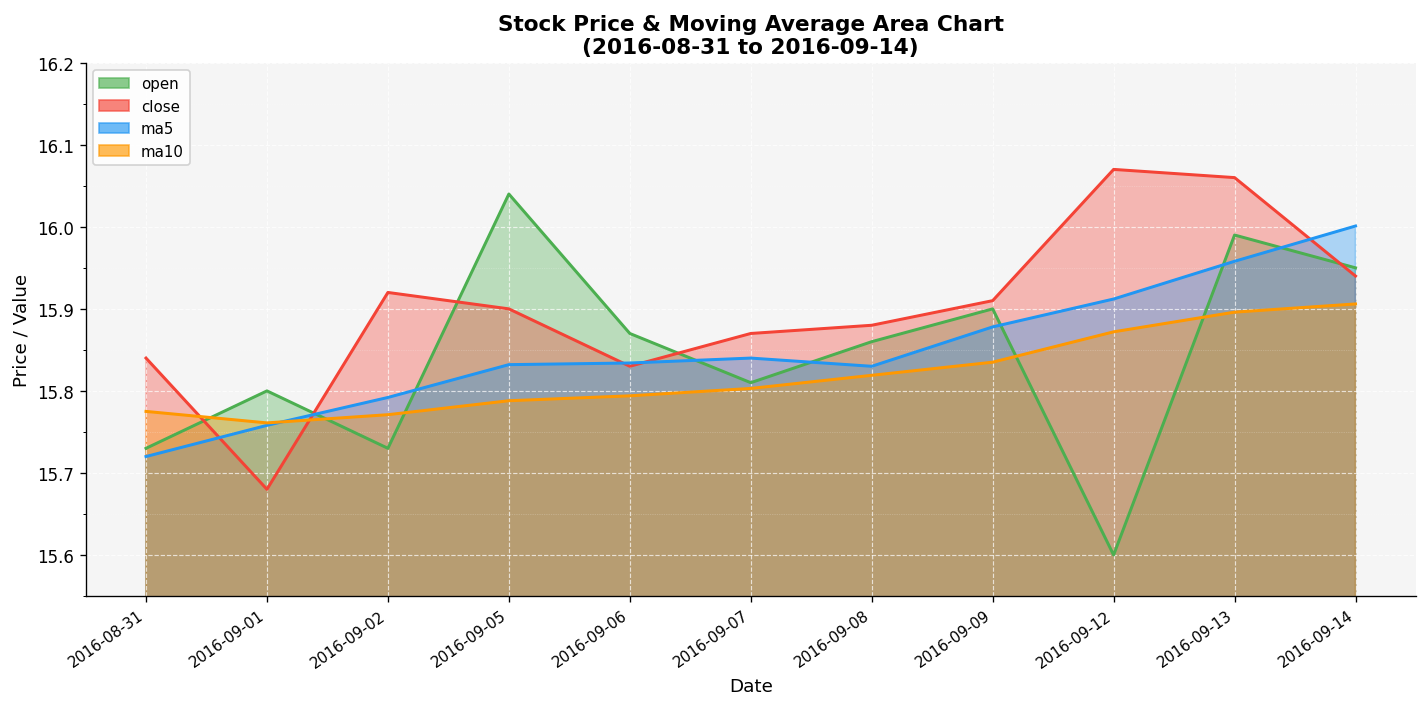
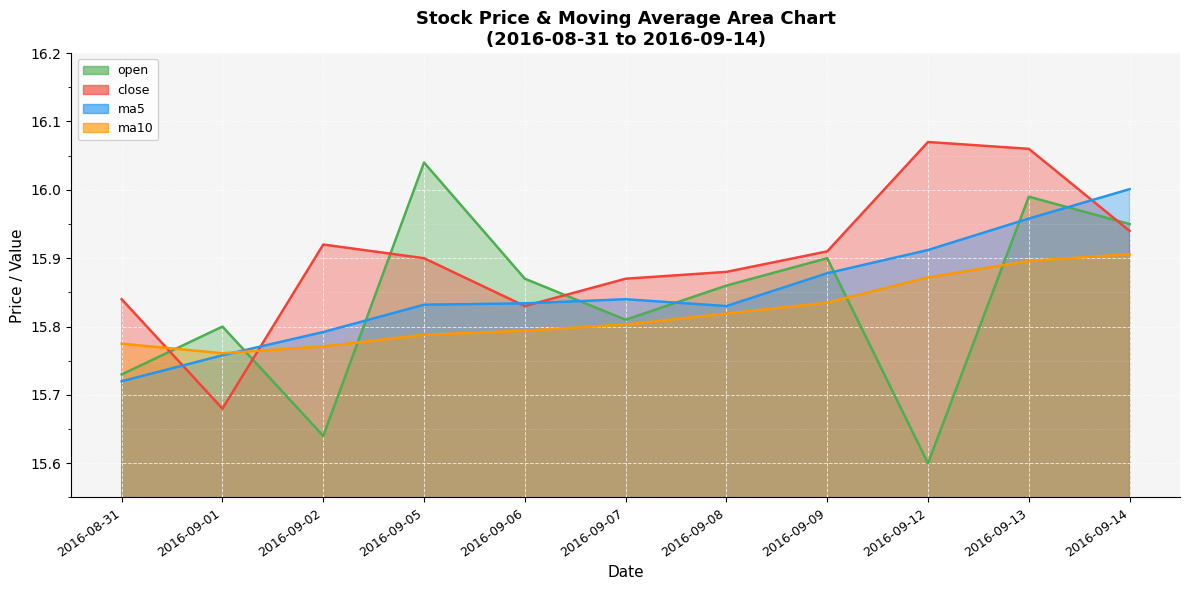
  {
    "open": {
      "2016-08-31": 15.73,
      "2016-09-01": 15.80,
-     "2016-09-02": 15.73,
+     "2016-09-02": 15.64,
      "2016-09-05": 16.04,
      "2016-09-06": 15.87,
      "2016-09-07": 15.81,
      "2016-09-08": 15.86,
      "2016-09-09": 15.90,
      "2016-09-12": 15.60,
      "2016-09-13": 15.99,
      "2016-09-14": 15.95
    },
    "ma5": {
      "2016-08-31": 15.72,
      "2016-09-02": 15.79,
      "2016-09-05": 15.83,
      "2016-09-06": 15.83,
      "2016-09-07": 15.84,
      "2016-09-08": 15.83,
      "2016-09-09": 15.88,
      "2016-09-12": 15.91,
      "2016-09-13": 15.96,
      "2016-09-14": 16.00
    }
  }
